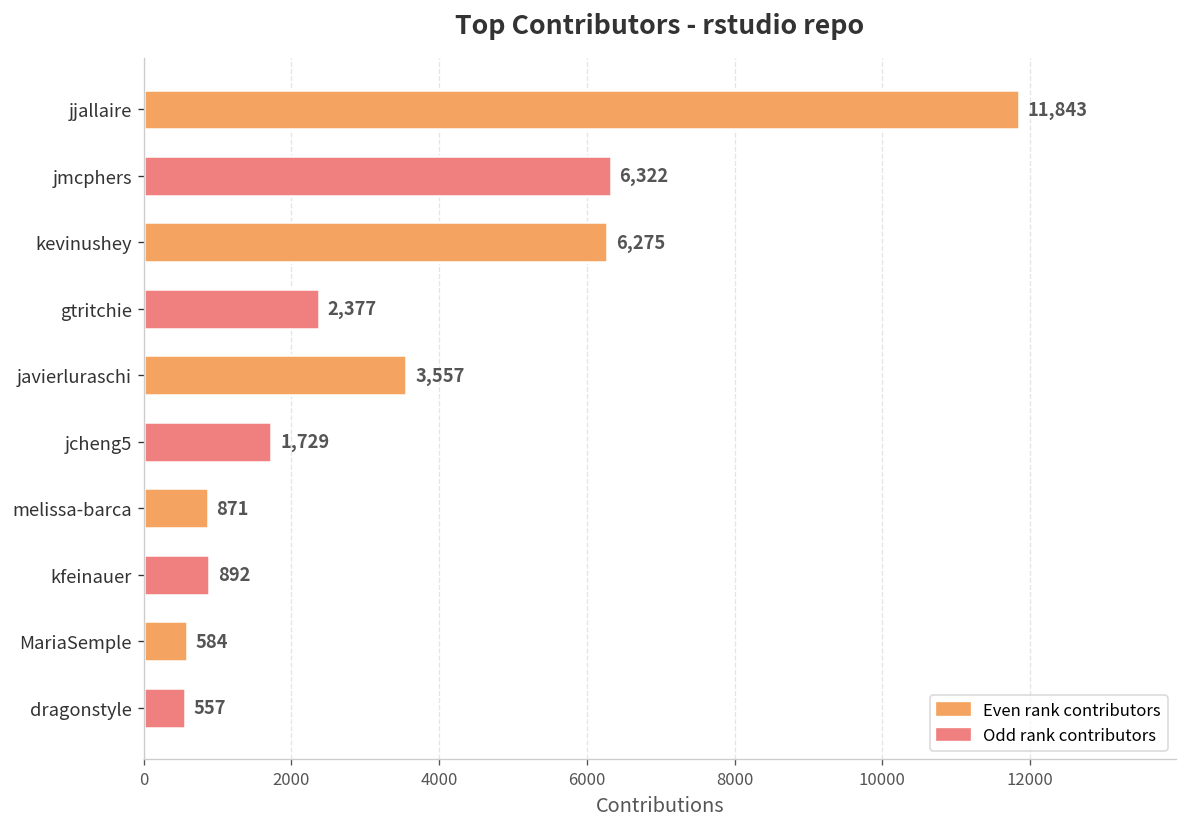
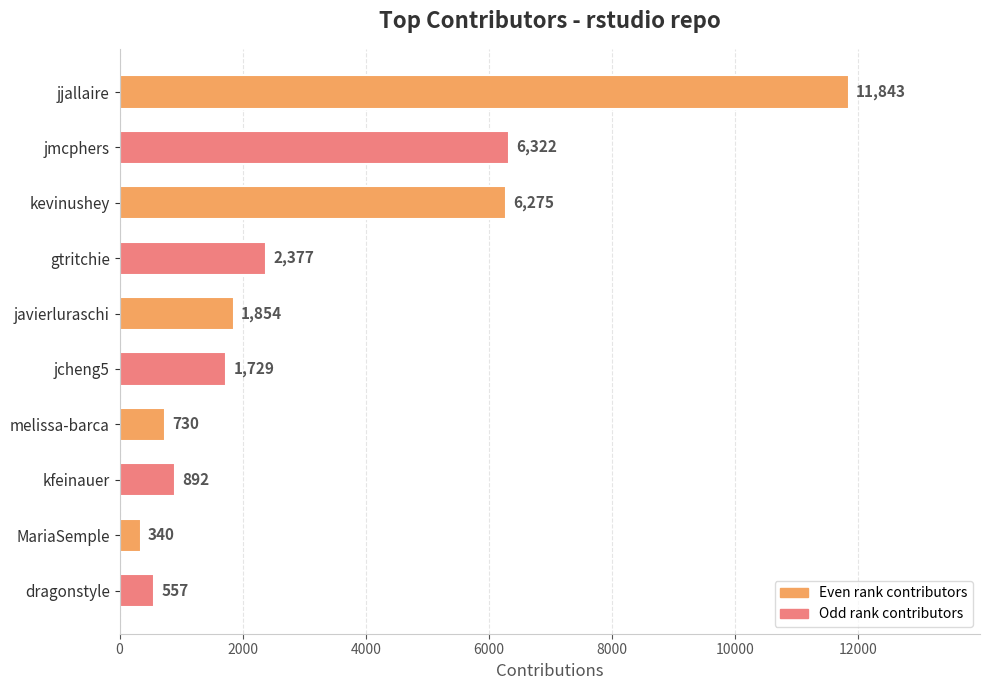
  {
    "jjallaire": "11,843",
    "jmcphers": "6,322",
    "kevinushey": "6,275",
    "gtritchie": "2,377",
-   "javierluraschi": "3,557",
+   "javierluraschi": "1,854",
    "jcheng5": "1,729",
-   "melissa-barca": "871",
+   "melissa-barca": "730",
    "kfeinauer": "892",
-   "MariaSemple": "584",
+   "MariaSemple": "340",
    "dragonstyle": "557"
  }
